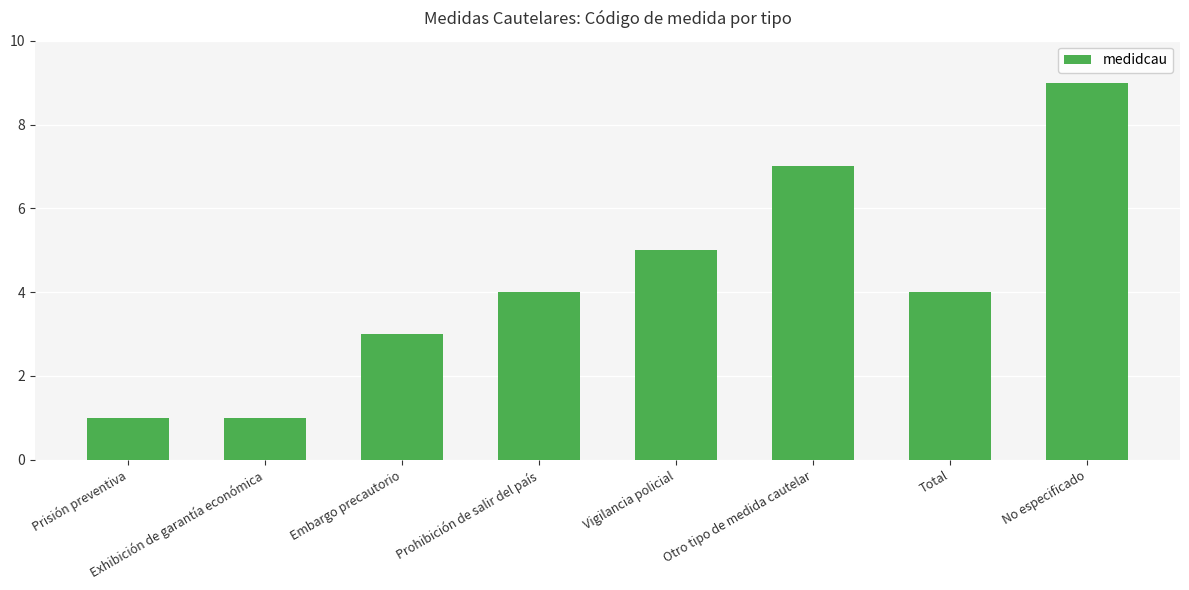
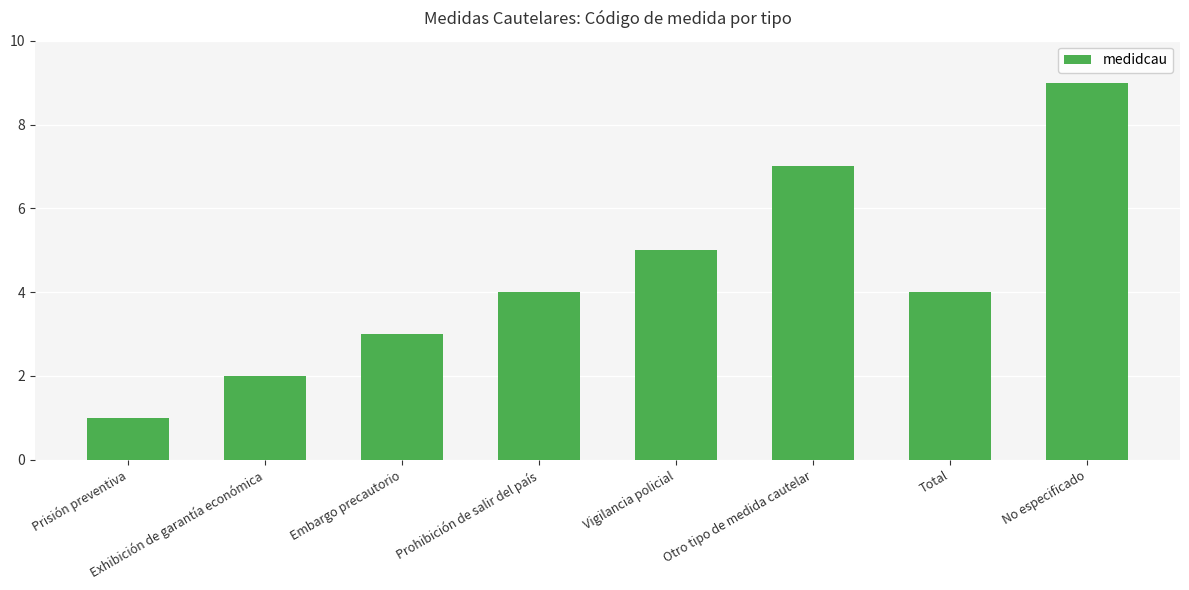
  {
    "Prisión preventiva": 1,
-   "Exhibición de garantía económica": 1,
+   "Exhibición de garantía económica": 2,
    "Embargo precautorio": 3,
    "Prohibición de salir del país": 4,
    "Vigilancia policial": 5,
    "Otro tipo de medida cautelar": 7,
    "Total": 4,
    "No especificado": 9
  }
